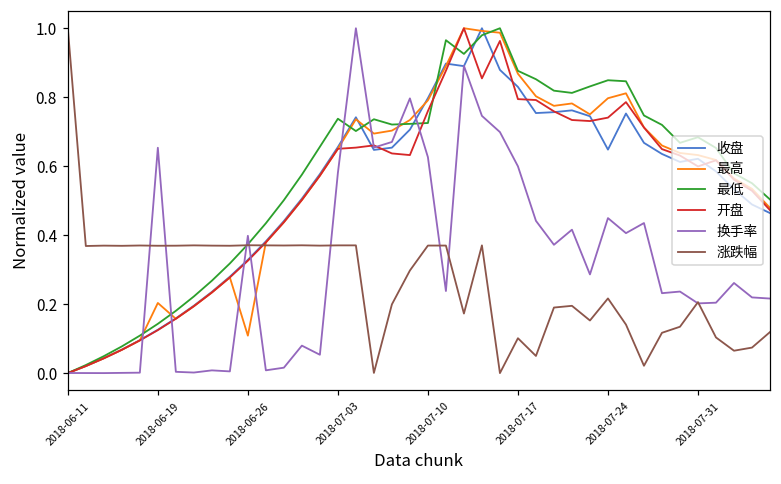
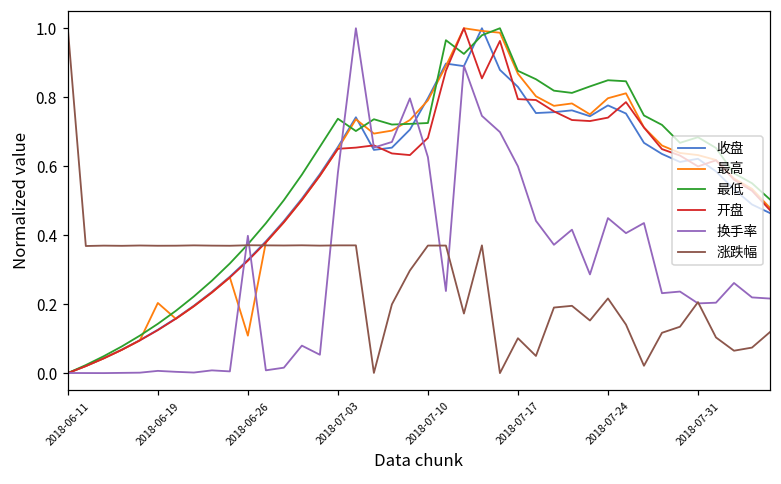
  {
    "收盘": {
      "2018-07-17": 0.83,
-     "2018-07-24": 0.65
+     "2018-07-24": 0.78
    },
    "最高": {
      "2018-06-19": 0.20,
      "2018-06-26": 0.11,
      "2018-07-17": 0.87,
      "2018-07-24": 0.80
    },
    "最低": {
      "2018-06-19": 0.14,
      "2018-07-03": 0.74,
      "2018-07-10": 0.73,
      "2018-07-17": 0.88,
      "2018-07-24": 0.85
    },
    "开盘": {
-     "2018-07-10": 0.76,
+     "2018-07-10": 0.68,
      "2018-07-17": 0.79,
      "2018-07-24": 0.74
    },
    "换手率": {
-     "2018-06-19": 0.65,
+     "2018-06-19": 0.01,
      "2018-06-26": 0.40,
      "2018-07-03": 0.58,
      "2018-07-10": 0.63,
      "2018-07-17": 0.60,
      "2018-07-24": 0.45
    },
    "涨跌幅": {
      "2018-06-11": 1.00,
      "2018-06-19": 0.37,
      "2018-07-03": 0.37,
      "2018-07-10": 0.37,
      "2018-07-17": 0.10,
      "2018-07-24": 0.22
    }
  }
